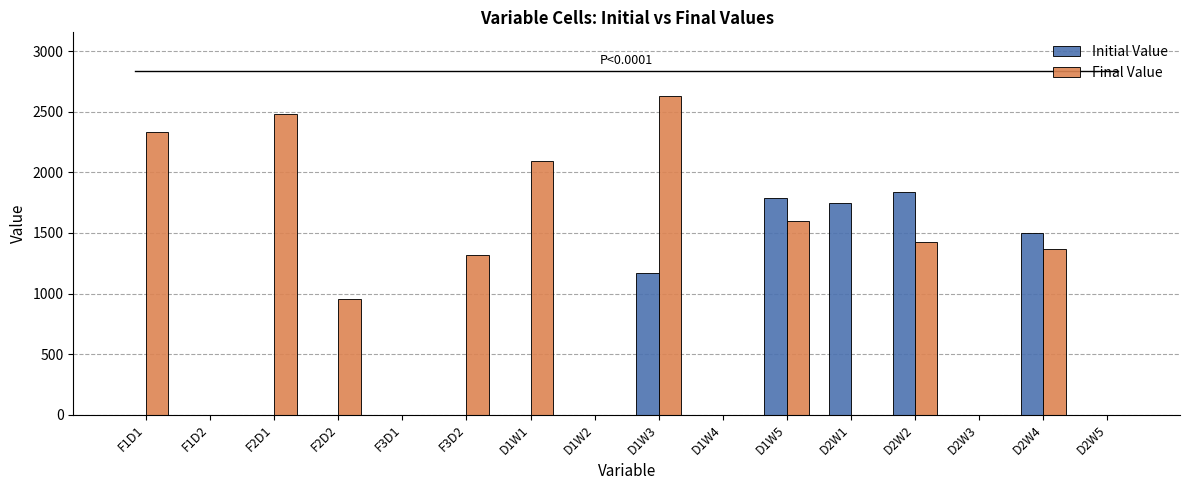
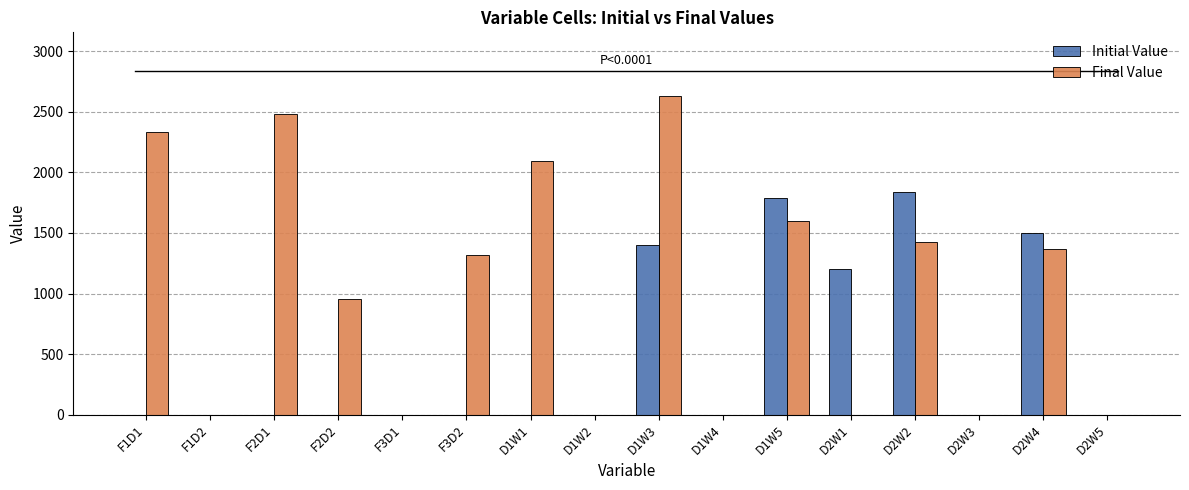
  {
    "Initial Value": {
      "F1D1": 0,
      "F1D2": 0,
      "F2D1": 0,
      "F2D2": 0,
      "F3D1": 0,
      "F3D2": 0,
      "D1W1": 0,
      "D1W2": 0,
-     "D1W3": 1170,
+     "D1W3": 1400,
      "D1W4": 0,
      "D1W5": 1790,
-     "D2W1": 1750,
+     "D2W1": 1200,
      "D2W2": 1840,
      "D2W3": 0,
      "D2W4": 1500,
      "D2W5": 0
    },
    "Final Value": {
      "F1D1": 2330,
      "F1D2": 0,
      "F2D1": 2480,
      "F2D2": 960,
      "F3D1": 0,
      "F3D2": 1320,
      "D1W1": 2100,
      "D1W2": 0,
      "D1W3": 2630,
      "D1W4": 0,
      "D1W5": 1600,
      "D2W1": 0,
      "D2W2": 1420,
      "D2W3": 0,
      "D2W4": 1370,
      "D2W5": 0
    }
  }
